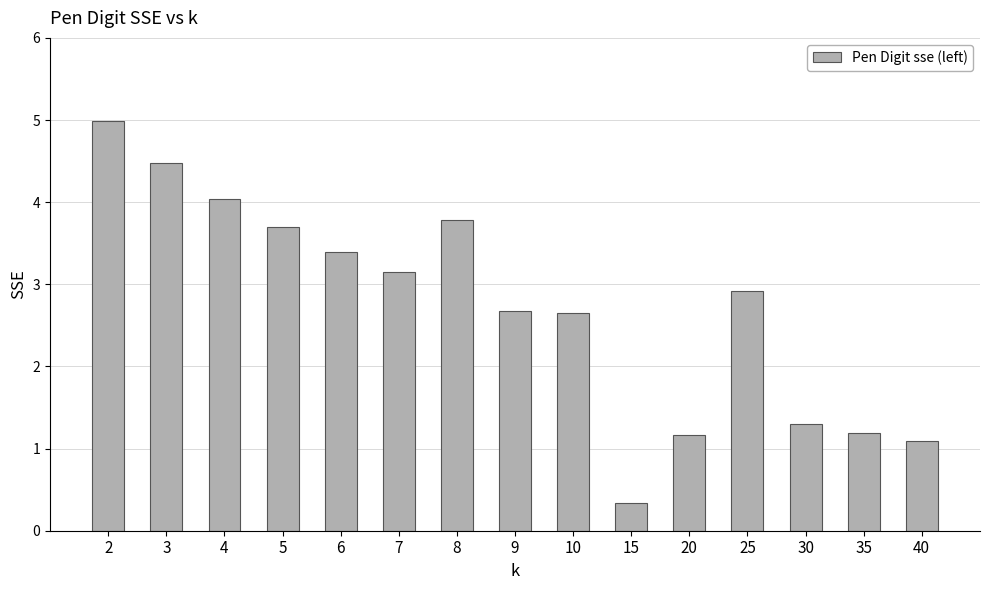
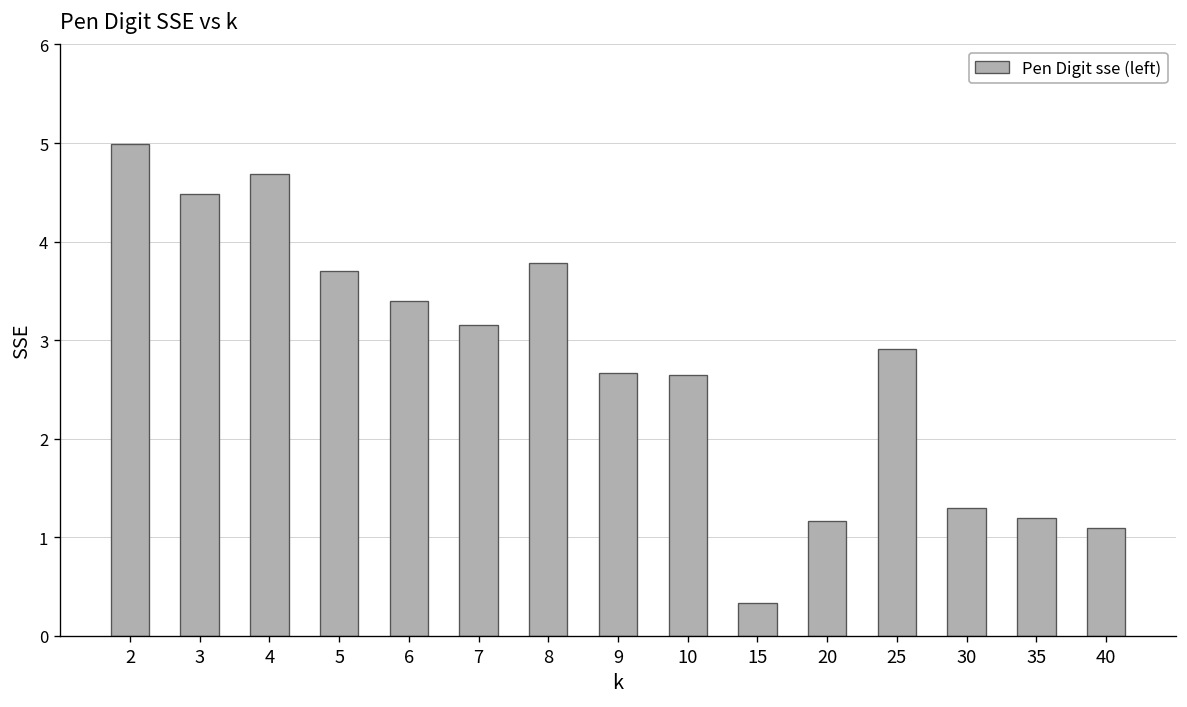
  {
    "2": 5.0,
    "3": 4.5,
-   "4": 4.0,
+   "4": 4.7,
    "5": 3.7,
    "6": 3.4,
    "7": 3.2,
    "8": 3.8,
    "9": 2.7,
    "10": 2.6,
    "15": 0.3,
    "20": 1.2,
    "25": 2.9,
    "30": 1.3,
    "35": 1.2,
    "40": 1.1
  }
